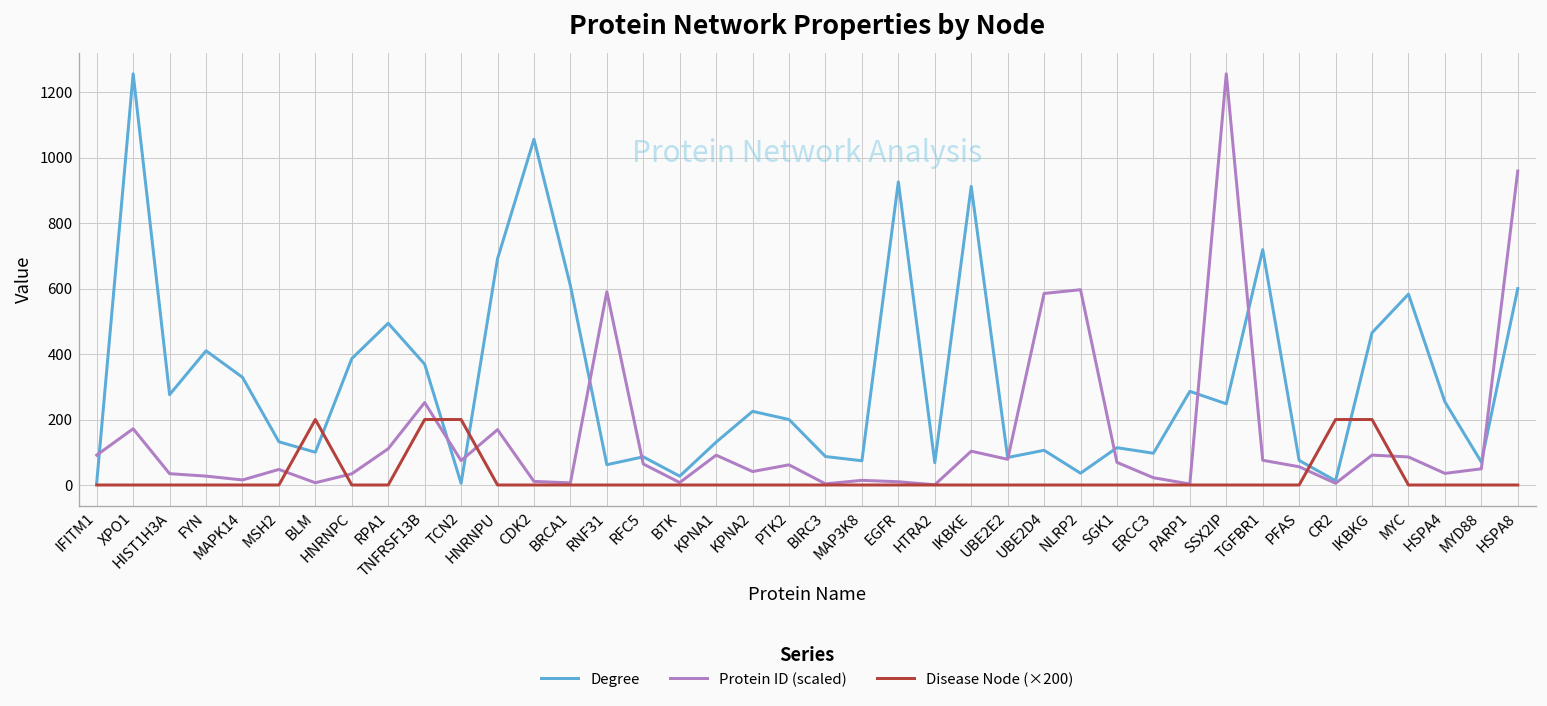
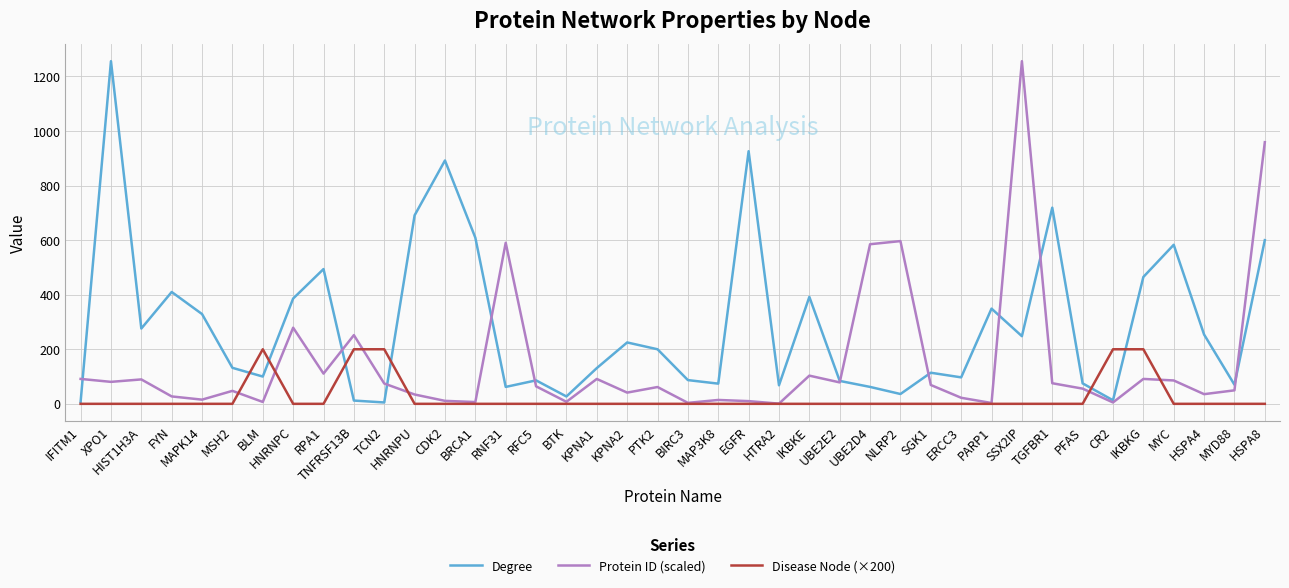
  {
    "Degree": {
      "XPO1": 1260,
      "HIST1H3A": 280,
      "FYN": 410,
      "MAPK14": 330,
      "MSH2": 130,
      "BLM": 100,
      "HNRNPC": 390,
      "RPA1": 490,
-     "TNFRSF13B": 370,
+     "TNFRSF13B": 10,
      "TCN2": 10,
      "HNRNPU": 690,
-     "CDK2": 1060,
+     "CDK2": 890,
      "BRCA1": 610,
      "RNF31": 60,
      "RFC5": 90,
      "BTK": 30,
      "KPNA1": 130,
      "KPNA2": 230,
      "PTK2": 200,
      "BIRC3": 90,
      "MAP3K8": 70,
      "EGFR": 930,
      "HTRA2": 70,
-     "IKBKE": 910,
-     "UBE2D4": 110,
+     "IKBKE": 390,
+     "UBE2D4": 60,
      "NLRP2": 40,
      "SGK1": 110,
      "ERCC3": 100,
-     "PARP1": 290,
+     "PARP1": 350,
      "SSX2IP": 250,
      "TGFBR1": 720,
      "PFAS": 80,
      "IKBKG": 470,
      "MYC": 580,
      "HSPA4": 250,
      "MYD88": 70,
      "HSPA8": 600
    },
    "Protein ID (scaled)": {
      "IFITM1": 90,
-     "XPO1": 170,
-     "HIST1H3A": 30,
+     "XPO1": 80,
+     "HIST1H3A": 90,
      "FYN": 30,
      "MAPK14": 20,
      "MSH2": 50,
      "BLM": 10,
-     "HNRNPC": 30,
+     "HNRNPC": 280,
      "RPA1": 110,
      "TNFRSF13B": 250,
      "TCN2": 70,
-     "HNRNPU": 170,
+     "HNRNPU": 30,
      "CDK2": 10,
      "RNF31": 590,
      "RFC5": 60,
      "KPNA1": 90,
      "KPNA2": 40,
      "PTK2": 60,
      "MAP3K8": 10,
      "EGFR": 10,
      "IKBKE": 100,
      "UBE2D4": 590,
      "NLRP2": 600,
      "SGK1": 70,
      "ERCC3": 20,
      "SSX2IP": 1260,
      "TGFBR1": 80,
      "PFAS": 60,
      "IKBKG": 90,
      "MYC": 90,
      "HSPA4": 40,
      "MYD88": 50,
      "HSPA8": 960
    },
    "Disease Node (×200)": {
      "XPO1": 0,
      "HIST1H3A": 0,
      "FYN": 0,
      "MAPK14": 0,
      "MSH2": 0,
      "BLM": 200,
      "HNRNPC": 0,
      "RPA1": 0,
      "TNFRSF13B": 200,
      "TCN2": 200,
      "HNRNPU": 0,
      "CDK2": 0,
      "RNF31": 0,
      "RFC5": 0,
      "KPNA1": 0,
      "KPNA2": 0,
      "PTK2": 0,
      "MAP3K8": 0,
      "EGFR": 0,
      "IKBKE": 0,
      "UBE2E2": 0,
      "UBE2D4": 0,
      "NLRP2": 0,
      "SGK1": 0,
      "ERCC3": 0,
      "SSX2IP": 0,
      "TGFBR1": 0,
      "PFAS": 0,
      "CR2": 200,
      "IKBKG": 200,
      "MYC": 0,
      "HSPA4": 0,
      "MYD88": 0,
      "HSPA8": 0
    }
  }
